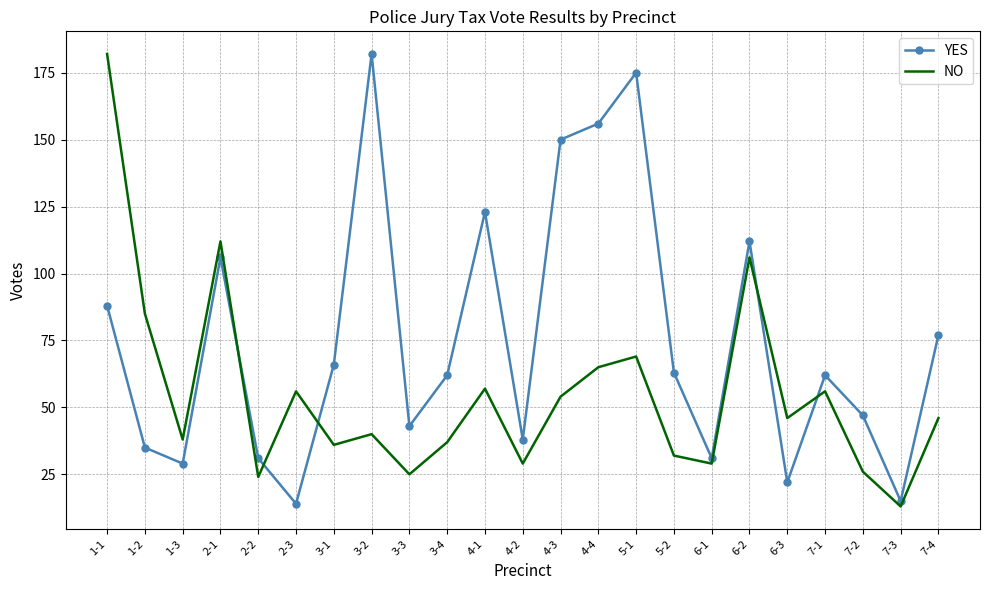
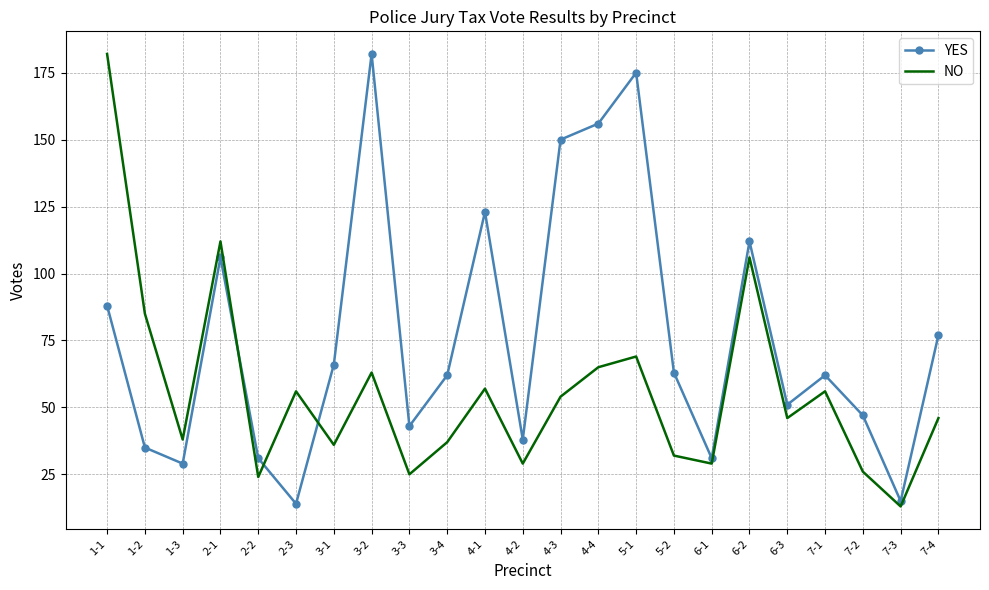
  {
    "YES": {
      "1-1": 88,
      "1-2": 35,
      "1-3": 29,
      "2-1": 106,
      "2-2": 31,
      "2-3": 14,
      "3-1": 66,
      "3-2": 182,
      "3-3": 43,
      "3-4": 62,
      "4-1": 123,
      "4-2": 38,
      "4-3": 150,
      "4-4": 156,
      "5-1": 175,
      "5-2": 63,
      "6-1": 31,
      "6-2": 112,
-     "6-3": 22,
+     "6-3": 51,
      "7-1": 62,
      "7-2": 47,
      "7-3": 15,
      "7-4": 77
    },
    "NO": {
      "1-1": 182,
      "1-2": 85,
      "1-3": 38,
      "2-1": 112,
      "2-2": 24,
      "2-3": 56,
      "3-1": 36,
-     "3-2": 40,
+     "3-2": 63,
      "3-3": 25,
      "3-4": 37,
      "4-1": 57,
      "4-2": 29,
      "4-3": 54,
      "4-4": 65,
      "5-1": 69,
      "5-2": 32,
      "6-1": 29,
      "6-2": 106,
      "6-3": 46,
      "7-1": 56,
      "7-2": 26,
      "7-3": 13,
      "7-4": 46
    }
  }
